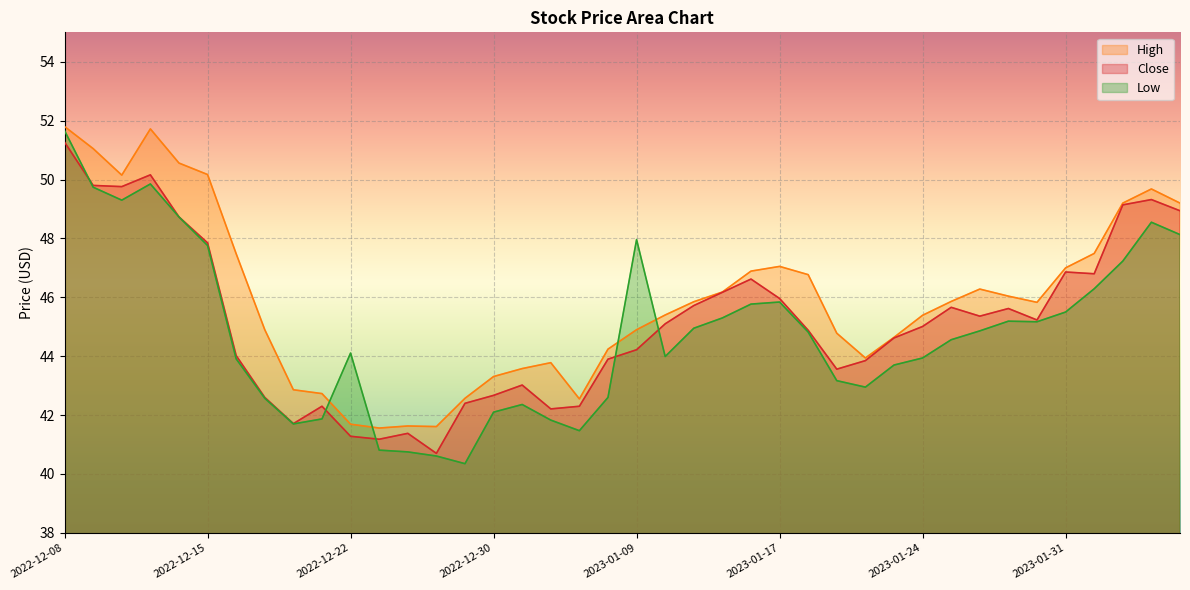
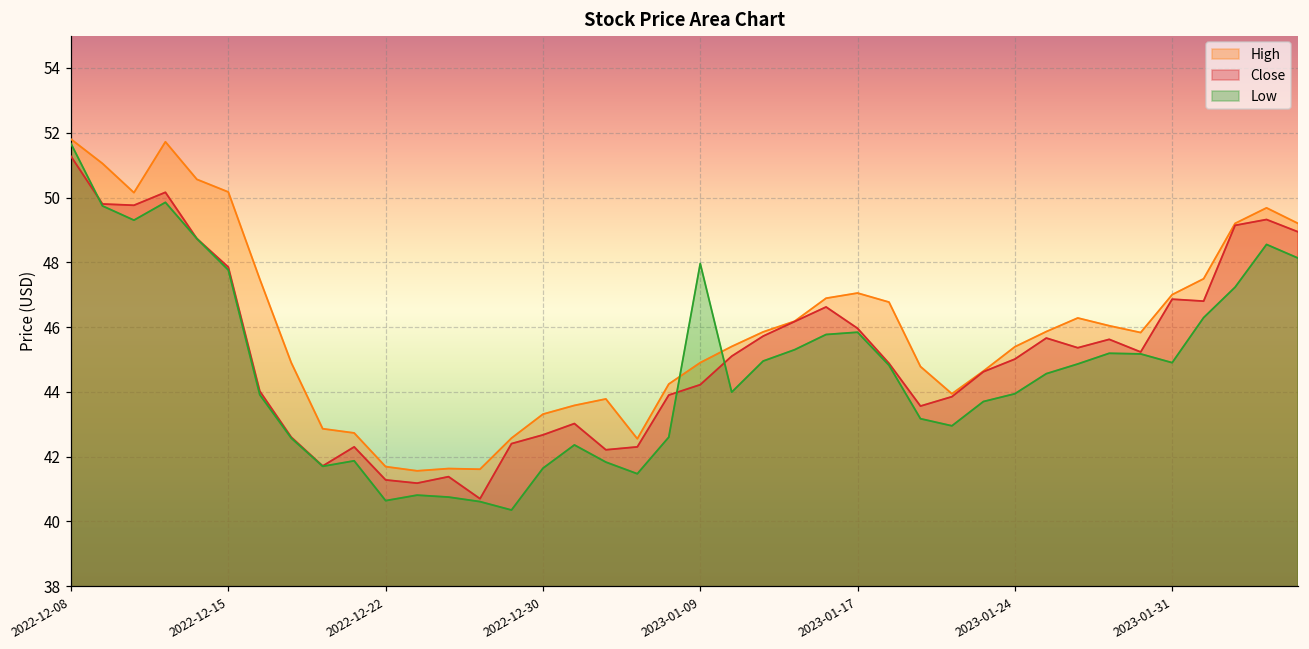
  {
    "Low": {
      "2022-12-08": 51.7,
      "2022-12-15": 47.8,
-     "2022-12-22": 44.1,
-     "2022-12-30": 42.1,
+     "2022-12-22": 40.6,
+     "2022-12-30": 41.6,
      "2023-01-09": 48.0,
      "2023-01-17": 45.8,
      "2023-01-24": 43.9,
-     "2023-01-31": 45.5
+     "2023-01-31": 44.9
    }
  }
